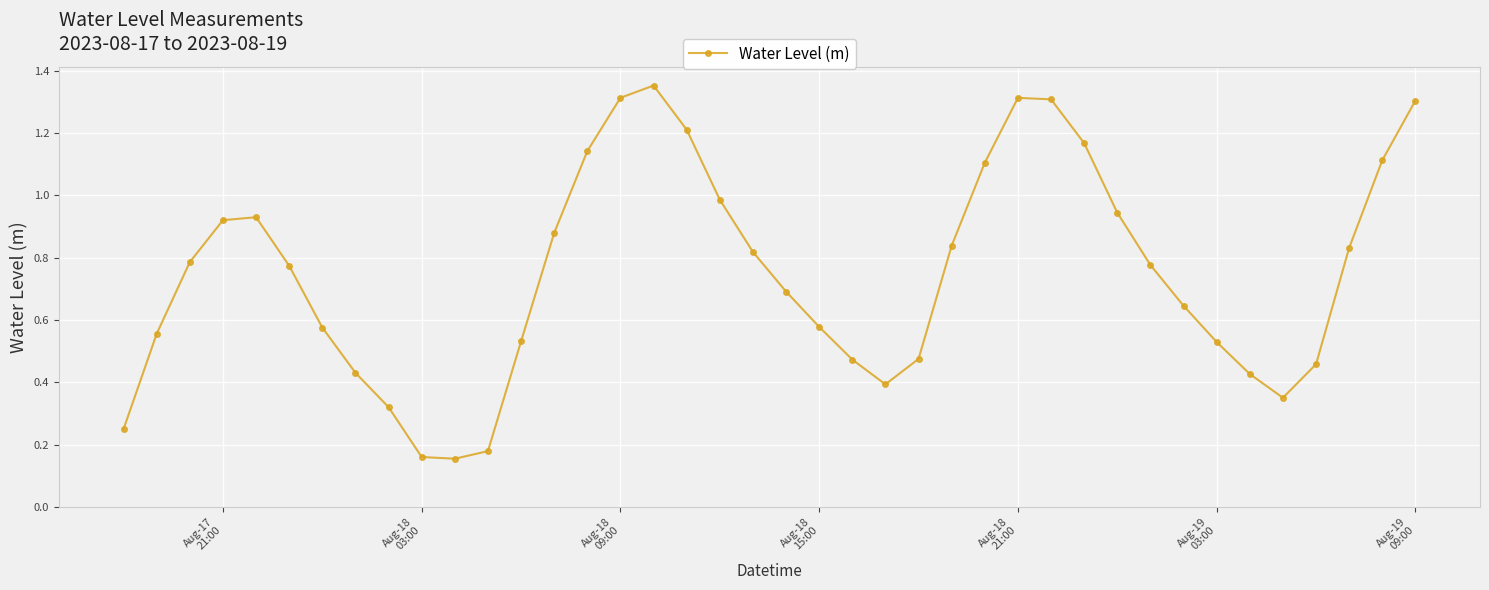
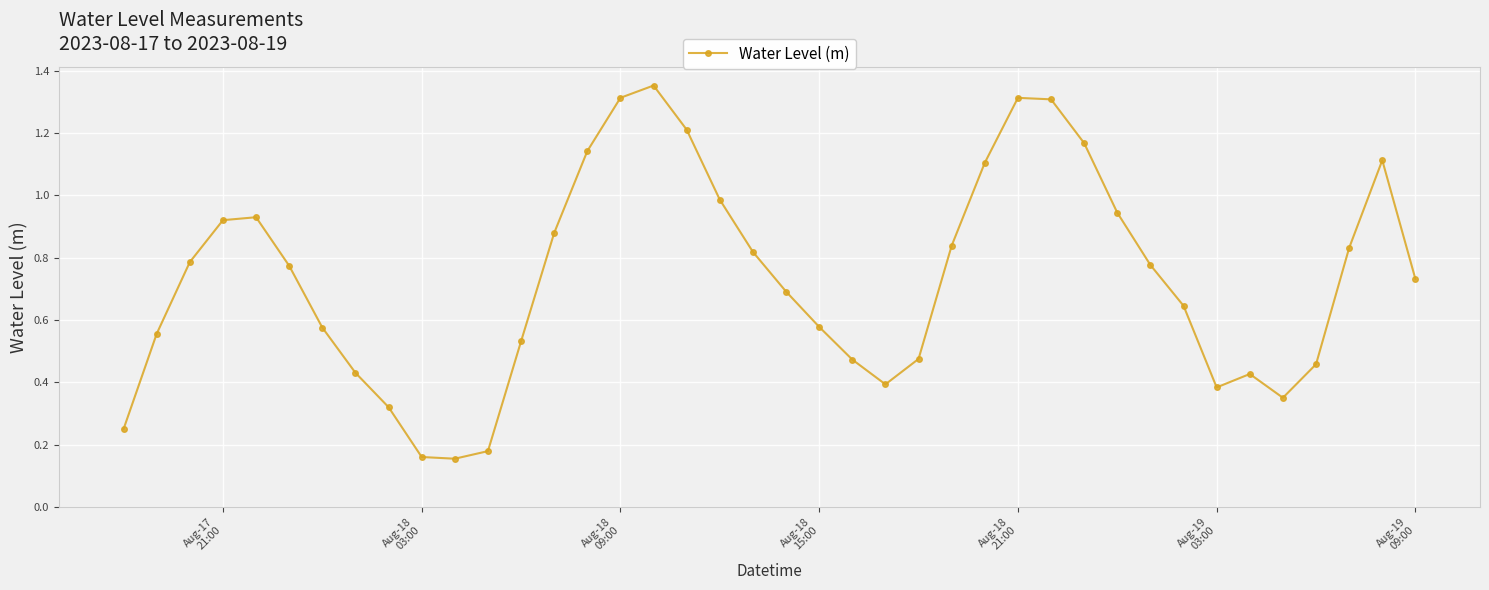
  {
    "Aug-17 21:00": 0.92,
    "Aug-18 03:00": 0.16,
    "Aug-18 09:00": 1.31,
    "Aug-18 15:00": 0.58,
    "Aug-18 21:00": 1.31,
-   "Aug-19 03:00": 0.53,
-   "Aug-19 09:00": 1.30
+   "Aug-19 03:00": 0.38,
+   "Aug-19 09:00": 0.73
  }
